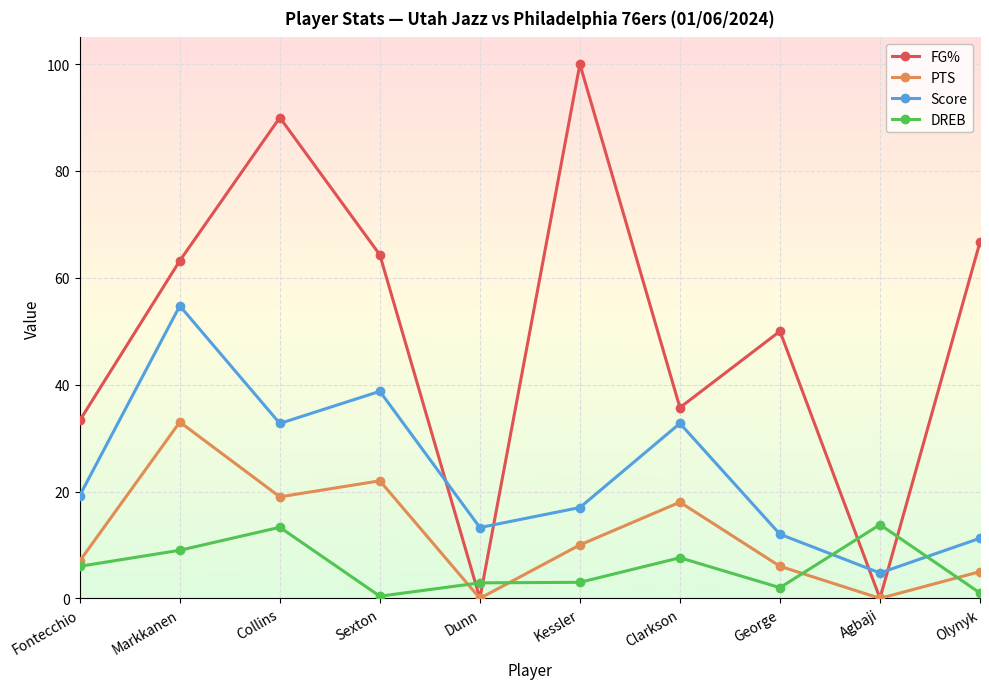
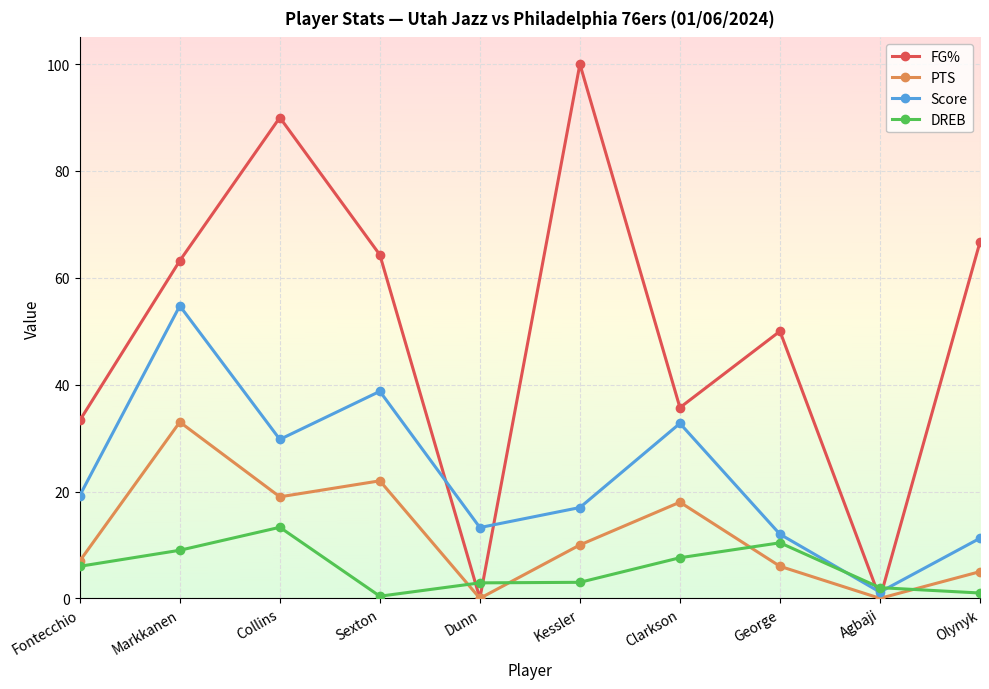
  {
    "Score": {
      "Fontecchio": 19,
      "Markkanen": 55,
-     "Collins": 33,
+     "Collins": 30,
      "Sexton": 39,
      "Dunn": 13,
      "Kessler": 17,
      "Clarkson": 33,
      "George": 12,
-     "Agbaji": 5,
+     "Agbaji": 1,
      "Olynyk": 11
    },
    "DREB": {
      "Fontecchio": 6,
      "Markkanen": 9,
      "Collins": 13,
      "Sexton": 0,
      "Dunn": 3,
      "Kessler": 3,
      "Clarkson": 8,
-     "George": 2,
-     "Agbaji": 14,
+     "George": 10,
+     "Agbaji": 2,
      "Olynyk": 1
    }
  }
